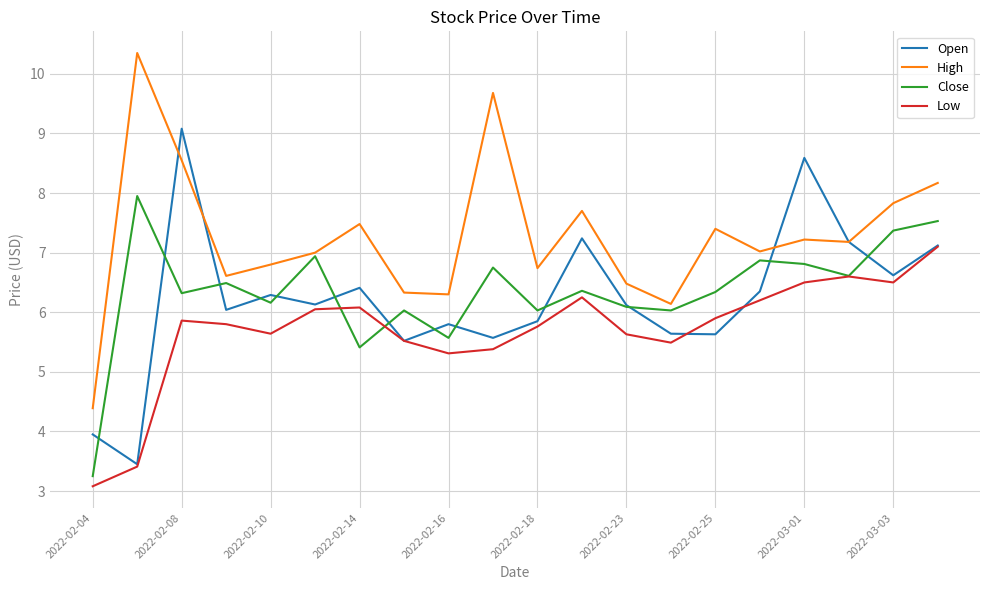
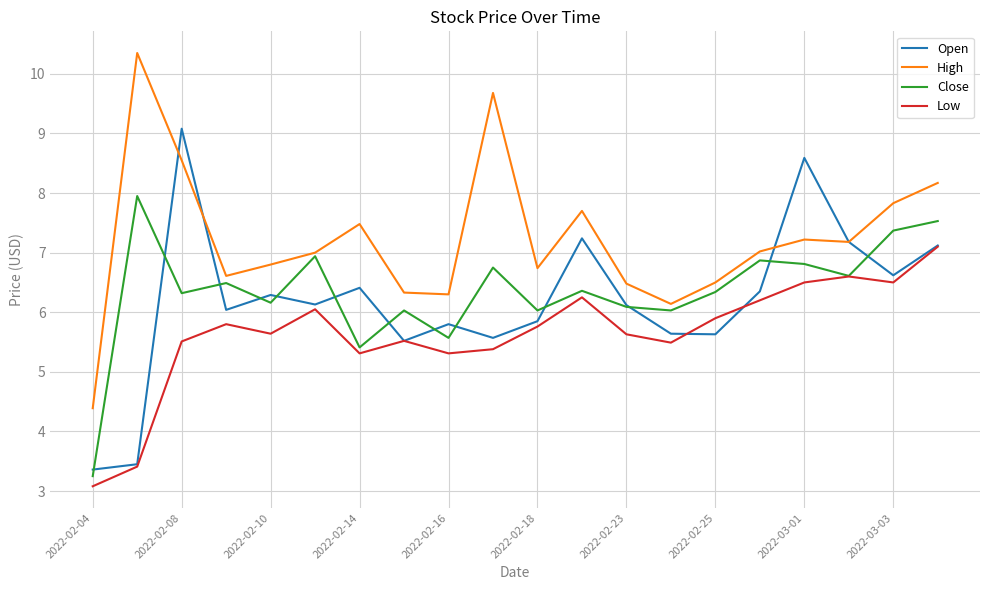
  {
    "Open": {
-     "2022-02-04": 4.0,
+     "2022-02-04": 3.4,
      "2022-02-08": 9.1,
      "2022-02-10": 6.3,
      "2022-02-14": 6.4,
      "2022-02-16": 5.8,
      "2022-02-18": 5.9,
      "2022-02-25": 5.6,
      "2022-03-01": 8.6,
      "2022-03-03": 6.6
    },
    "High": {
      "2022-02-04": 4.4,
      "2022-02-08": 8.6,
      "2022-02-10": 6.8,
      "2022-02-14": 7.5,
      "2022-02-16": 6.3,
      "2022-02-18": 6.7,
      "2022-02-23": 6.5,
-     "2022-02-25": 7.4,
+     "2022-02-25": 6.5,
      "2022-03-01": 7.2,
      "2022-03-03": 7.8
    },
    "Close": {
      "2022-02-04": 3.3,
      "2022-02-08": 6.3,
      "2022-02-10": 6.2,
      "2022-02-14": 5.4,
      "2022-02-16": 5.6,
      "2022-02-18": 6.0,
      "2022-02-25": 6.3,
      "2022-03-01": 6.8,
      "2022-03-03": 7.4
    },
    "Low": {
      "2022-02-04": 3.1,
-     "2022-02-08": 5.9,
+     "2022-02-08": 5.5,
      "2022-02-10": 5.6,
-     "2022-02-14": 6.1,
+     "2022-02-14": 5.3,
      "2022-02-16": 5.3,
      "2022-02-18": 5.8,
      "2022-02-23": 5.6,
      "2022-02-25": 5.9,
      "2022-03-01": 6.5,
      "2022-03-03": 6.5
    }
  }
